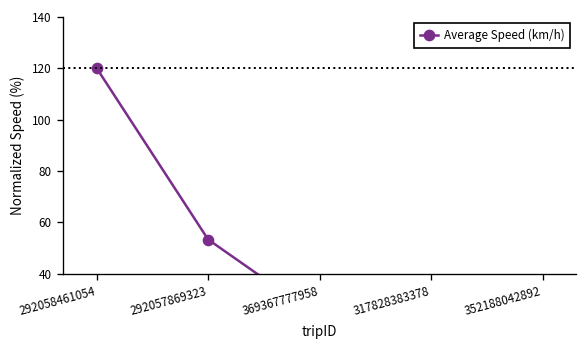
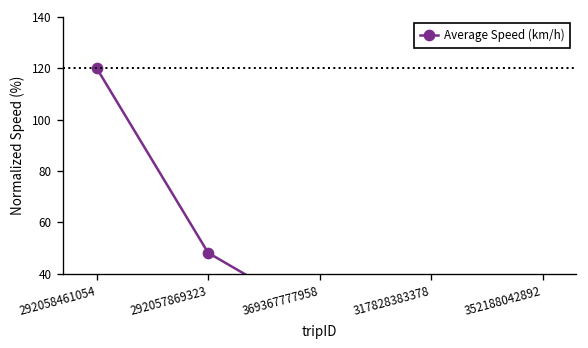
  {
    "292058461054": 120,
-   "292057869323": 53
+   "292057869323": 48
  }
